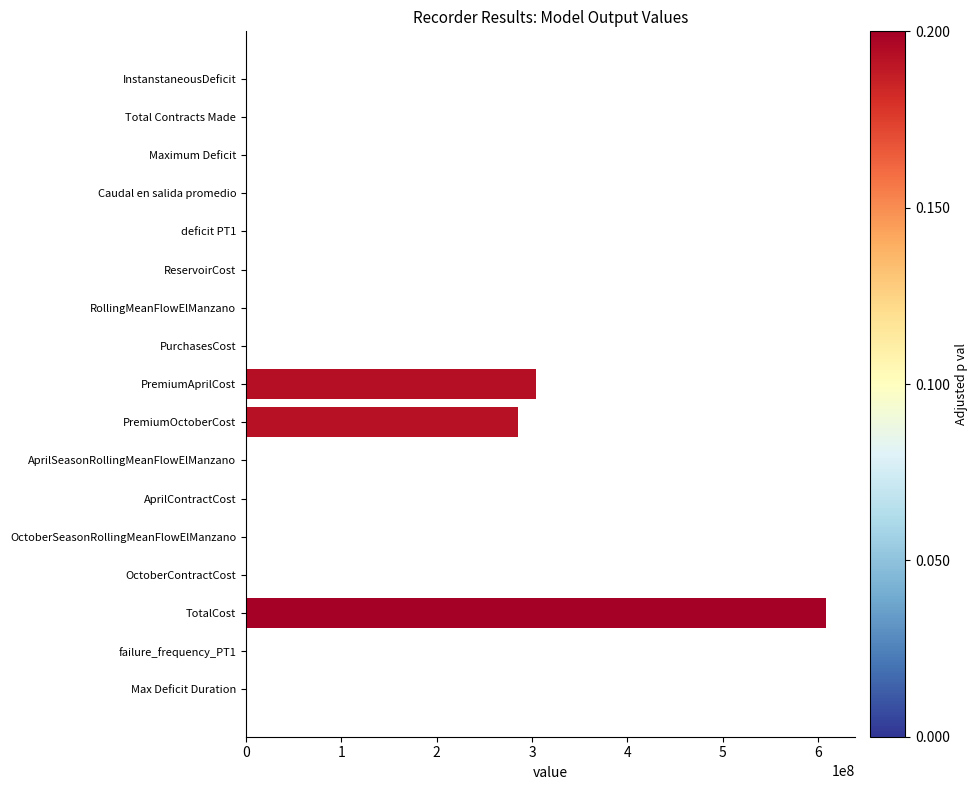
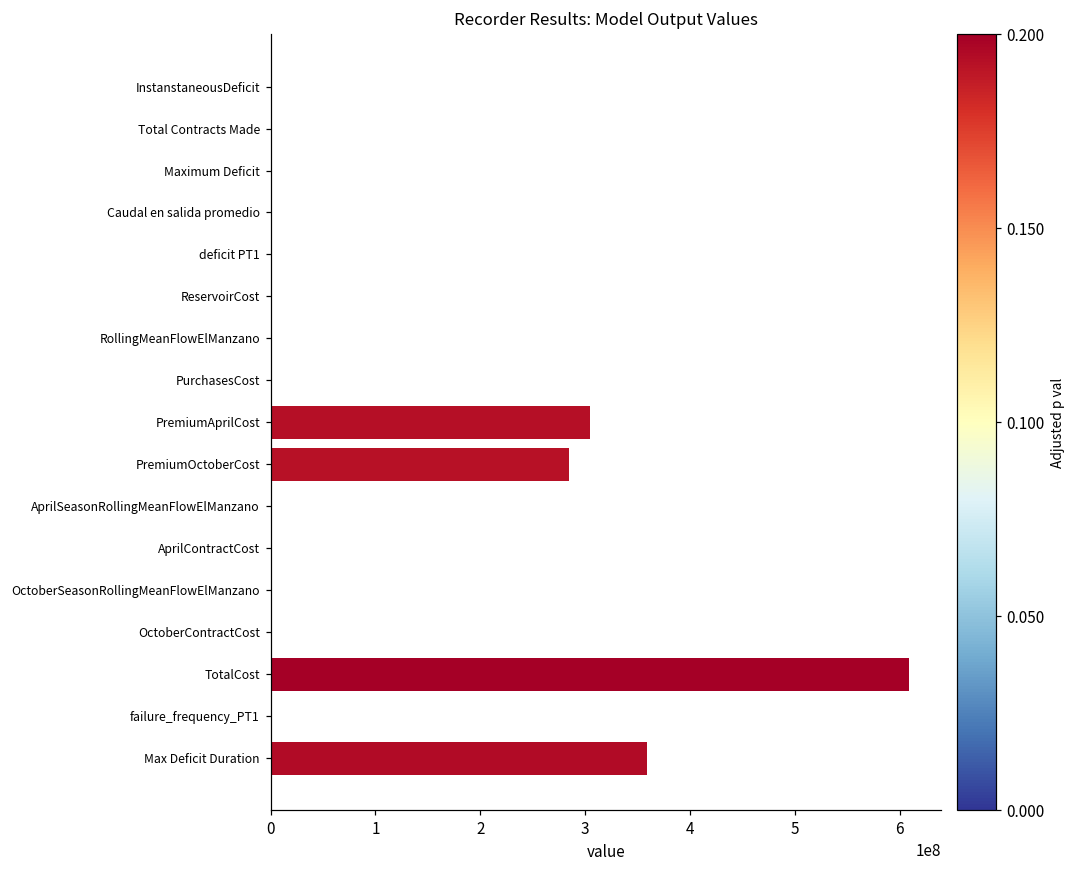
  {
    "InstanstaneousDeficit": 0,
    "ReservoirCost": 0,
    "PurchasesCost": 0,
    "PremiumAprilCost": 300000000,
    "PremiumOctoberCost": 280000000,
    "TotalCost": 610000000,
-   "Max Deficit Duration": 0
+   "Max Deficit Duration": 360000000
  }
